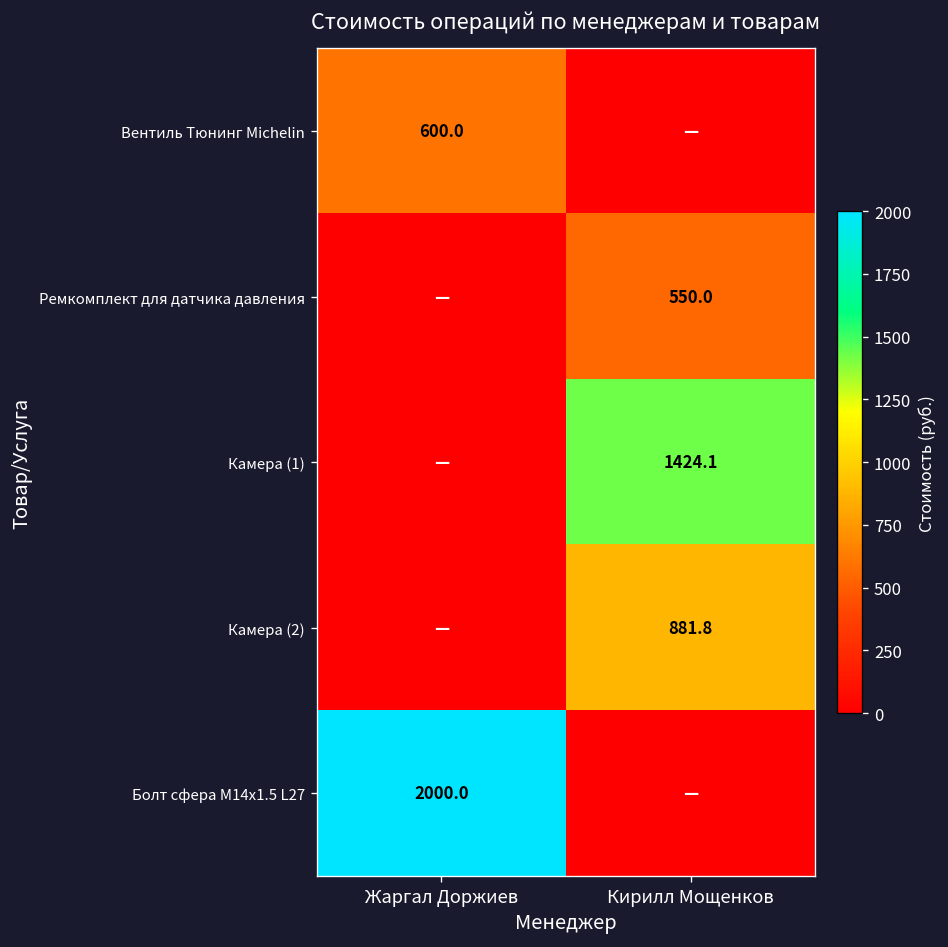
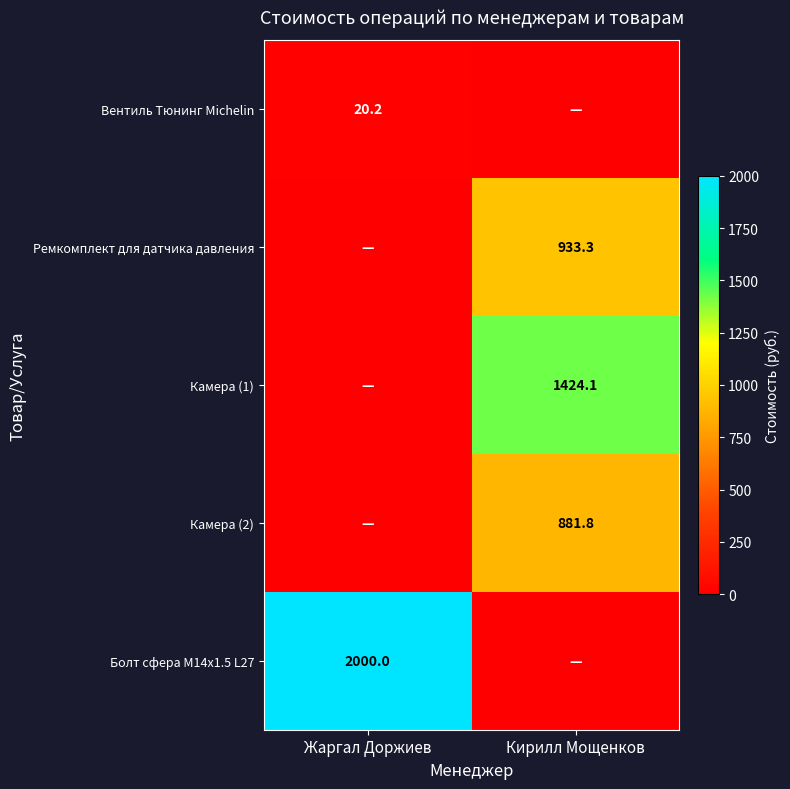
  {
    "Вентиль Тюнинг Michelin": {
-     "Жаргал Доржиев": 600.0
+     "Жаргал Доржиев": 20.2
    },
    "Ремкомплект для датчика давления": {
-     "Кирилл Мощенков": 550.0
+     "Кирилл Мощенков": 933.3
    },
    "Камера (1)": {
      "Кирилл Мощенков": 1424.1
    },
    "Камера (2)": {
      "Кирилл Мощенков": 881.8
    },
    "Болт сфера M14x1.5 L27": {
      "Жаргал Доржиев": 2000.0
    }
  }
